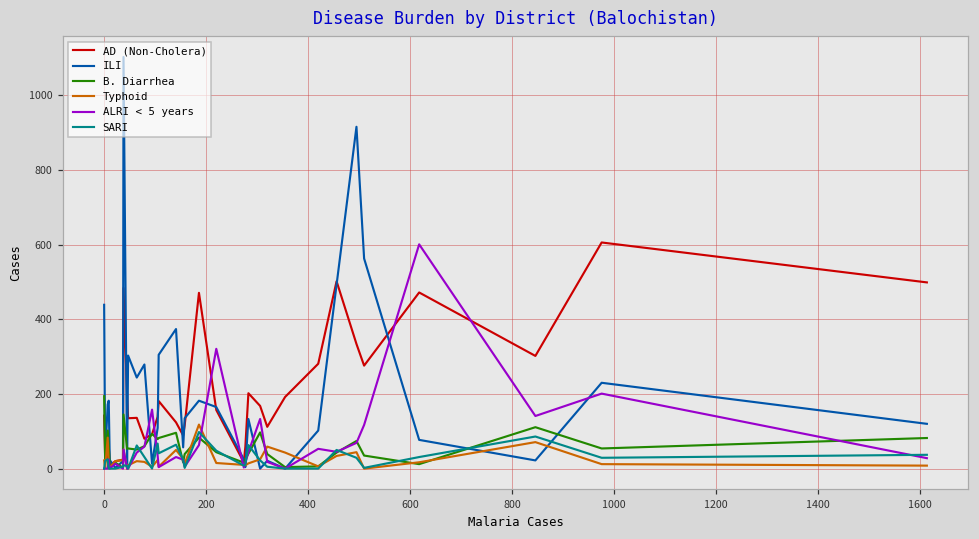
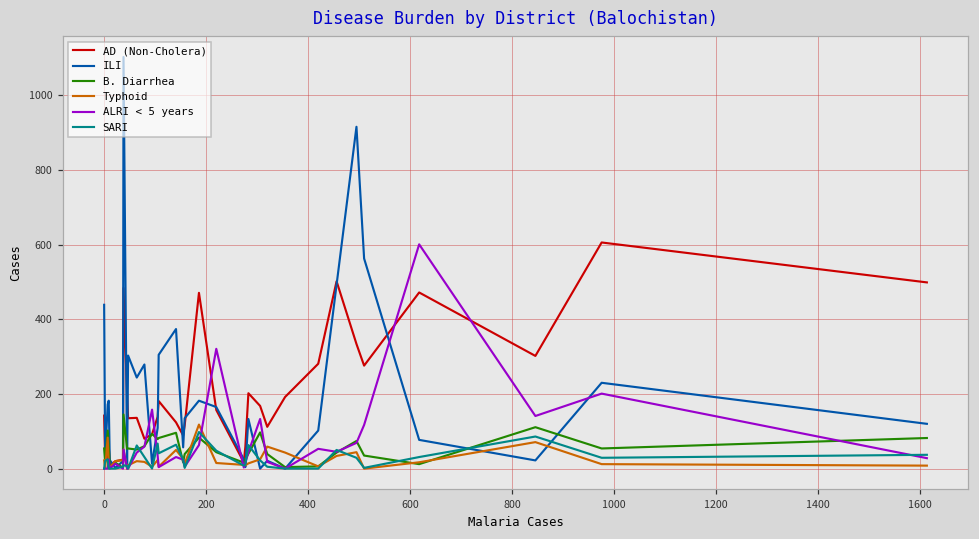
  {
    "AD (Non-Cholera)": {
      "0": 140
    },
    "ILI": {
      "0": 440
    },
    "B. Diarrhea": {
-     "0": 190
+     "0": 50
    }
  }
